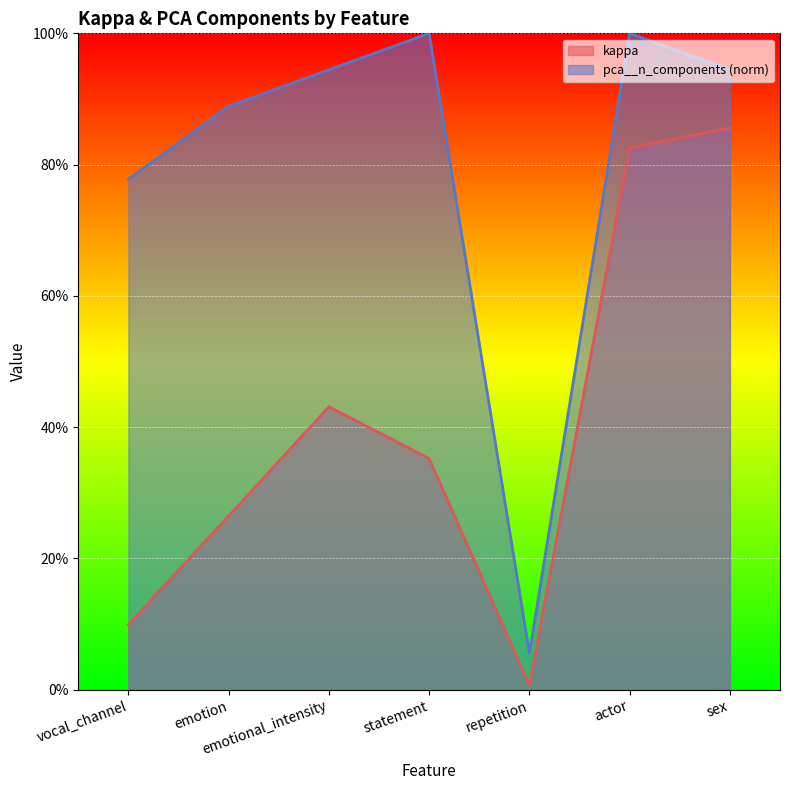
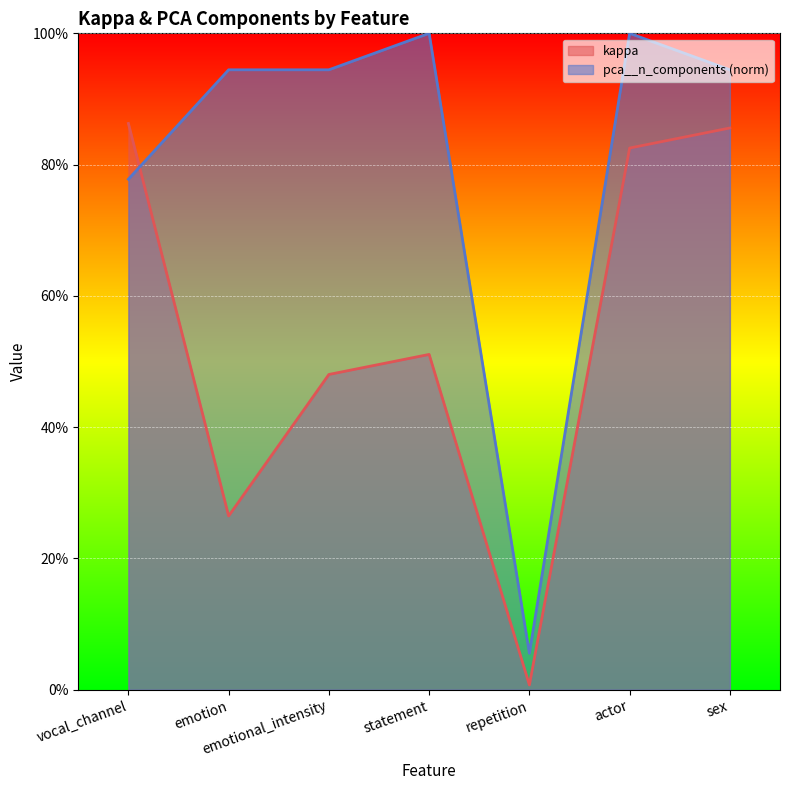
  {
    "kappa": {
-     "vocal_channel": "10%",
+     "vocal_channel": "86%",
      "emotion": "26%",
-     "emotional_intensity": "43%",
-     "statement": "35%",
+     "emotional_intensity": "48%",
+     "statement": "51%",
      "repetition": "1%",
      "actor": "83%",
      "sex": "86%"
    },
    "pca__n_components (norm)": {
      "vocal_channel": "78%",
-     "emotion": "89%",
+     "emotion": "94%",
      "emotional_intensity": "94%",
      "statement": "100%",
      "repetition": "6%",
      "actor": "100%"
    }
  }
